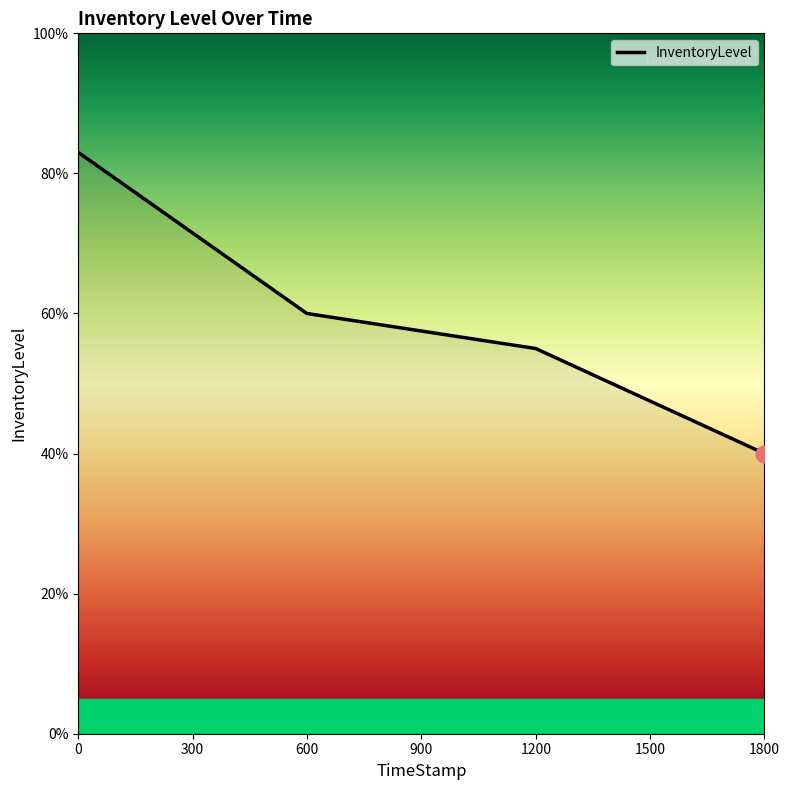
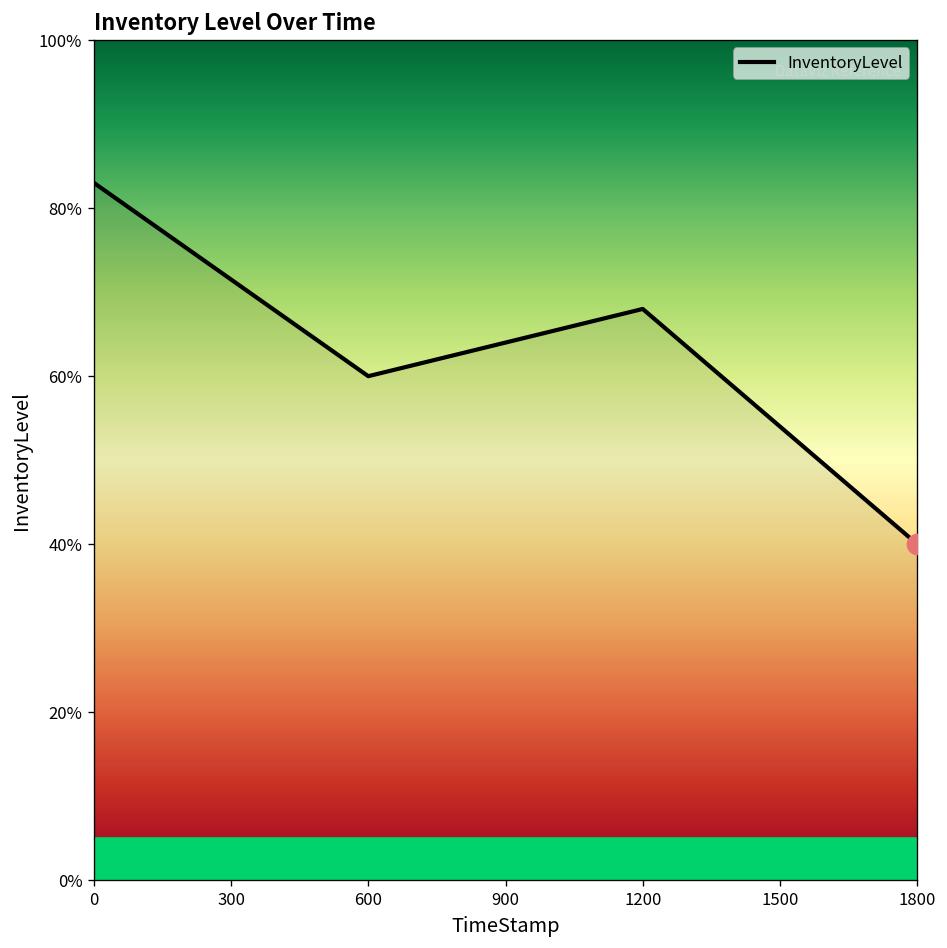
  {
    "InventoryLevel": {
      "0": "83%",
      "600": "60%",
-     "1200": "55%"
+     "1200": "68%"
    }
  }
